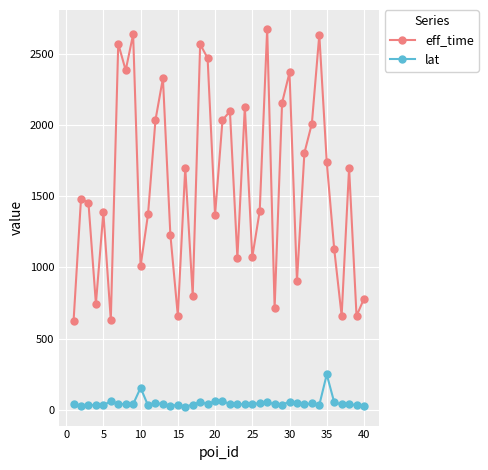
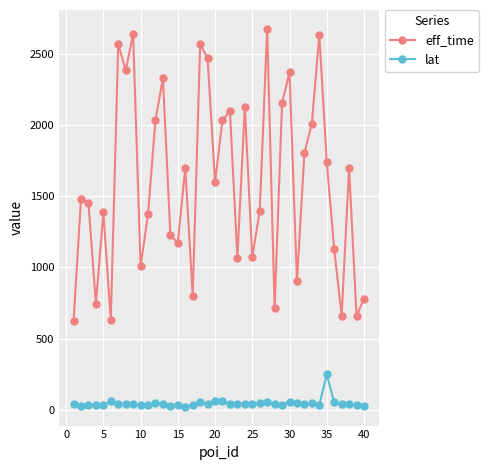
  {
    "eff_time": {
      "5": 1390,
      "10": 1010,
-     "15": 660,
-     "20": 1370,
+     "15": 1170,
+     "20": 1600,
      "25": 1070,
      "30": 2370,
      "35": 1740,
      "40": 780
    },
    "lat": {
      "5": 30,
-     "10": 150,
+     "10": 30,
      "15": 40,
      "20": 60,
      "25": 40,
      "30": 60,
      "35": 250,
      "40": 30
    }
  }
